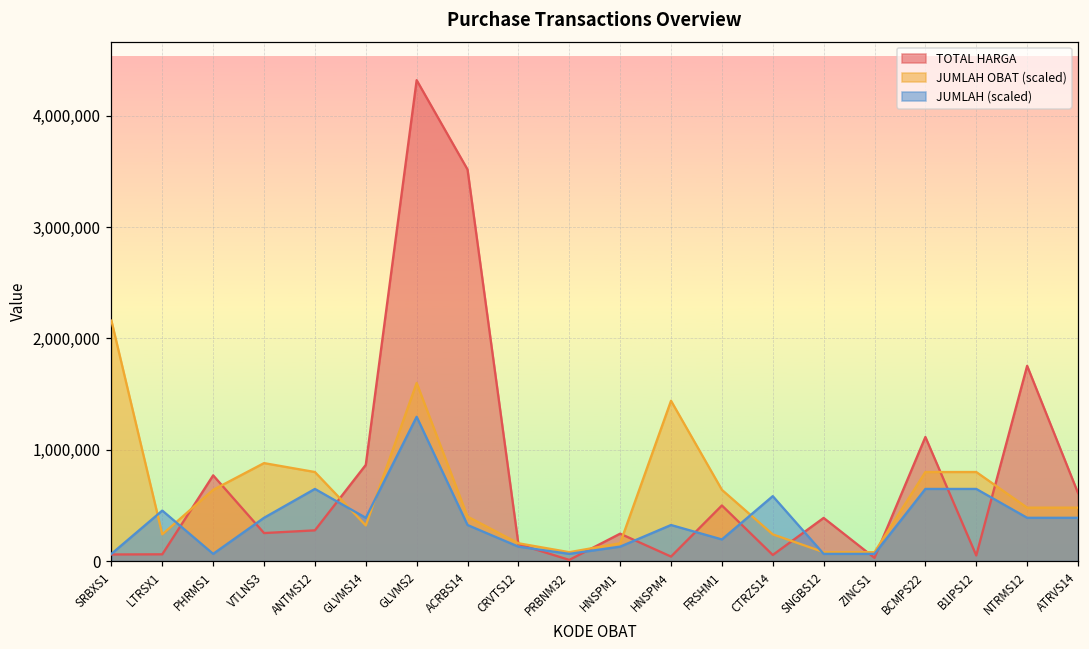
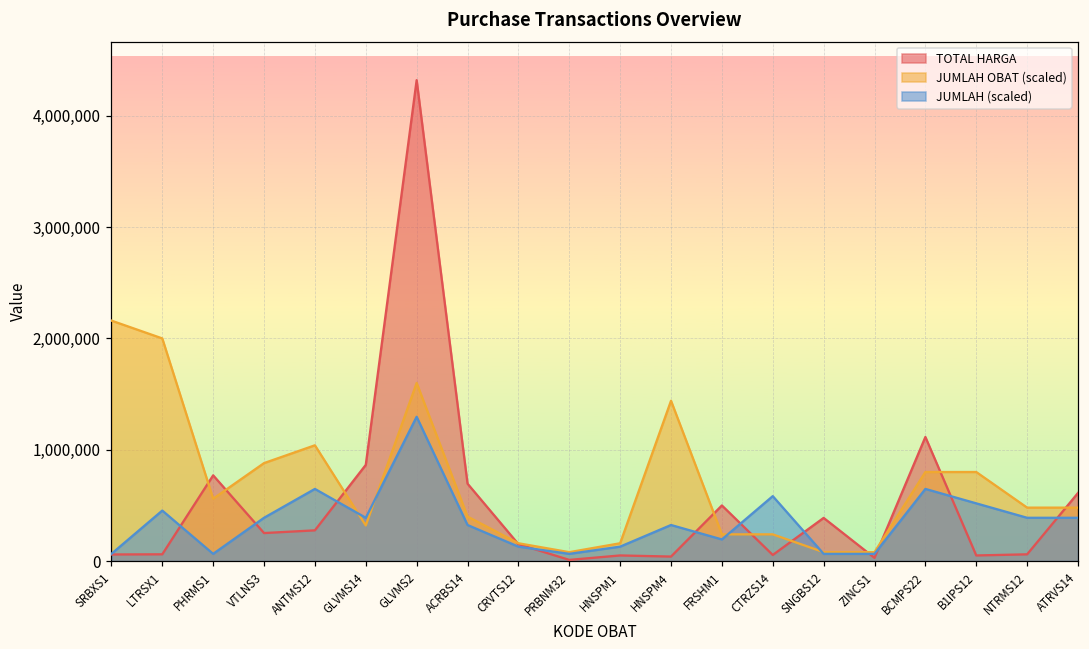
  {
    "TOTAL HARGA": {
      "LTRSX1": "60,000",
      "PHRMS1": "770,000",
      "VTLNS3": "250,000",
      "ANTMS12": "280,000",
      "GLVMS14": "860,000",
      "GLVMS2": "4,320,000",
-     "ACRBS14": "3,520,000",
+     "ACRBS14": "700,000",
      "PRBNM32": "10,000",
-     "HNSPM1": "250,000",
+     "HNSPM1": "50,000",
      "HNSPM4": "40,000",
      "FRSHM1": "500,000",
      "CTRZS14": "50,000",
      "SNGBS12": "390,000",
      "ZINCS1": "30,000",
      "BCMPS22": "1,110,000",
      "B1IPS12": "50,000",
-     "NTRMS12": "1,750,000",
+     "NTRMS12": "60,000",
      "ATRVS14": "610,000"
    },
    "JUMLAH OBAT (scaled)": {
      "SRBXS1": "2,160,000",
-     "LTRSX1": "240,000",
-     "PHRMS1": "640,000",
+     "LTRSX1": "2,000,000",
+     "PHRMS1": "560,000",
      "VTLNS3": "880,000",
-     "ANTMS12": "800,000",
+     "ANTMS12": "1,040,000",
      "GLVMS14": "320,000",
      "GLVMS2": "1,600,000",
      "ACRBS14": "400,000",
      "HNSPM1": "160,000",
      "HNSPM4": "1,440,000",
-     "FRSHM1": "640,000",
+     "FRSHM1": "240,000",
      "CTRZS14": "240,000",
      "BCMPS22": "800,000",
      "B1IPS12": "800,000",
      "NTRMS12": "480,000",
      "ATRVS14": "480,000"
    },
    "JUMLAH (scaled)": {
      "LTRSX1": "450,000",
      "PHRMS1": "60,000",
      "VTLNS3": "390,000",
      "ANTMS12": "650,000",
      "GLVMS14": "390,000",
      "GLVMS2": "1,300,000",
      "ACRBS14": "320,000",
      "HNSPM1": "130,000",
      "HNSPM4": "320,000",
      "FRSHM1": "190,000",
      "CTRZS14": "580,000",
      "BCMPS22": "650,000",
-     "B1IPS12": "650,000",
+     "B1IPS12": "520,000",
      "NTRMS12": "390,000",
      "ATRVS14": "390,000"
    }
  }
